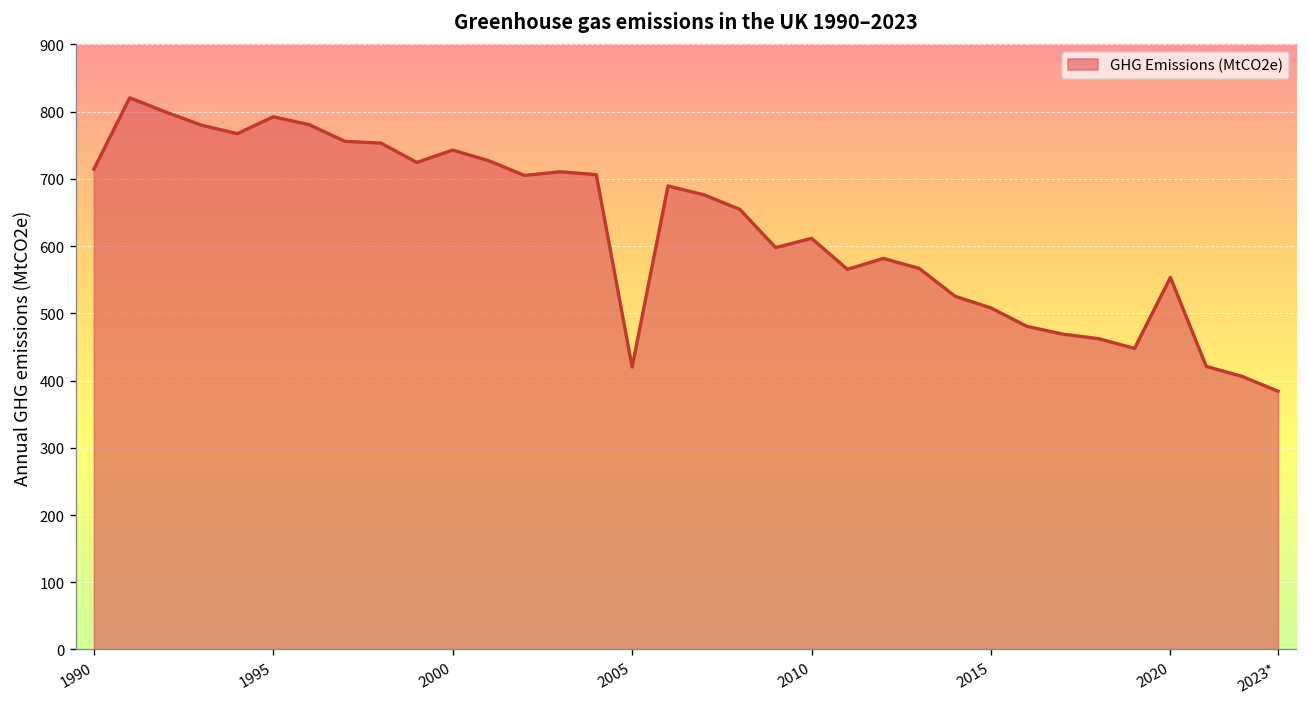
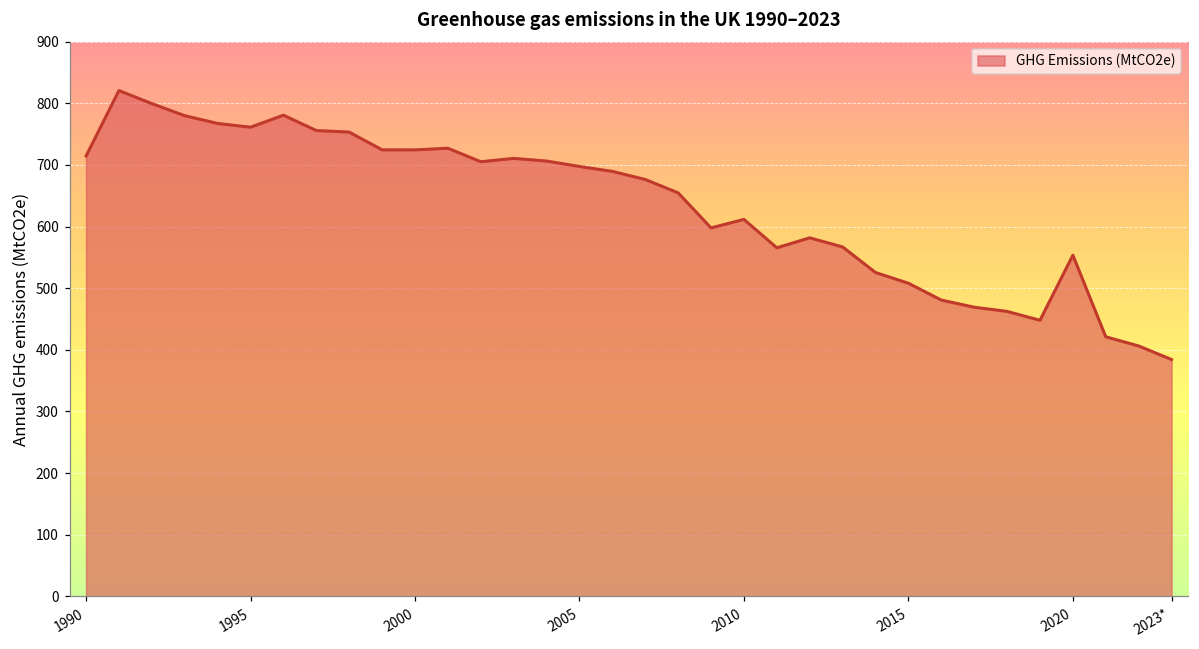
  {
    "1990": 710,
-   "1995": 790,
-   "2000": 740,
-   "2005": 420,
+   "1995": 760,
+   "2000": 720,
+   "2005": 700,
    "2010": 610,
    "2015": 510,
    "2020": 550,
    "2023*": 380
  }
